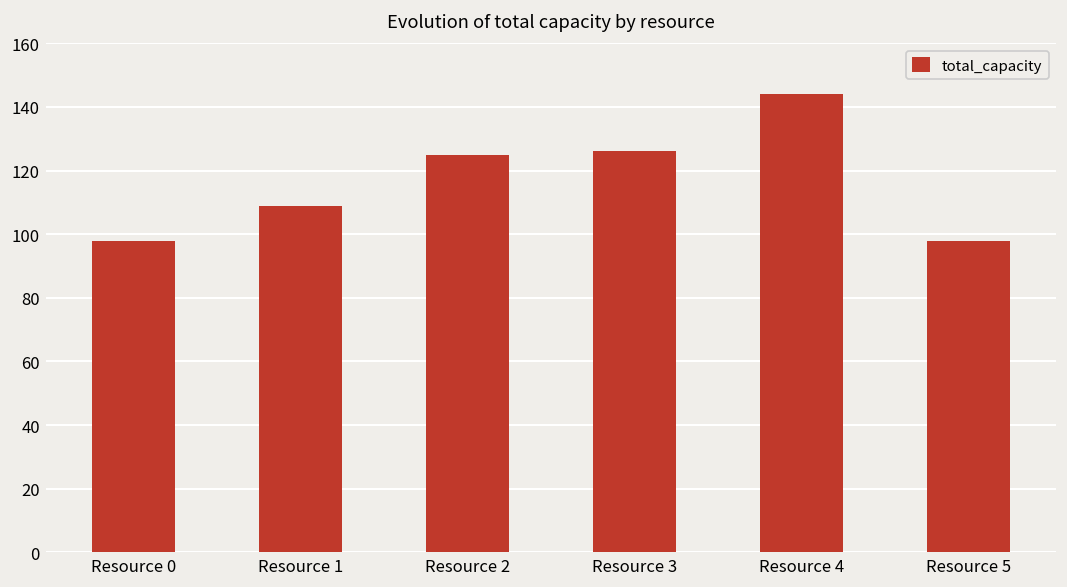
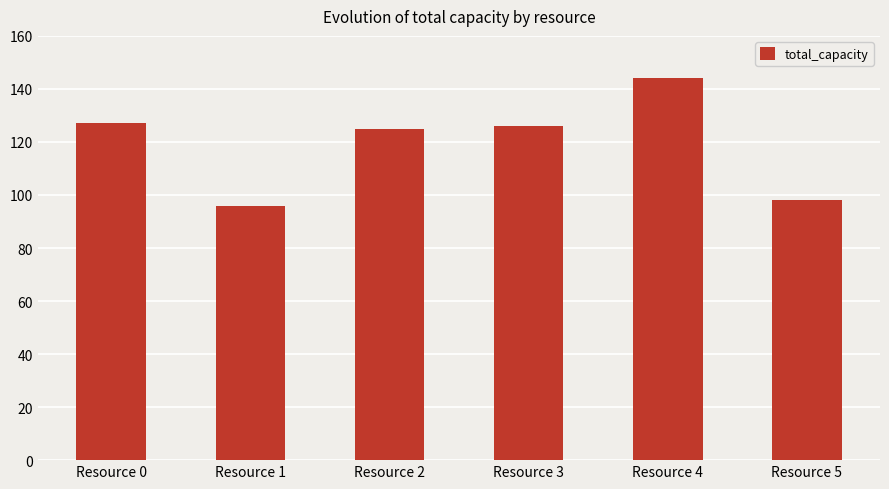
  {
-   "Resource 0": 98,
-   "Resource 1": 109,
+   "Resource 0": 127,
+   "Resource 1": 96,
    "Resource 2": 125,
    "Resource 3": 126,
    "Resource 4": 144,
    "Resource 5": 98
  }
